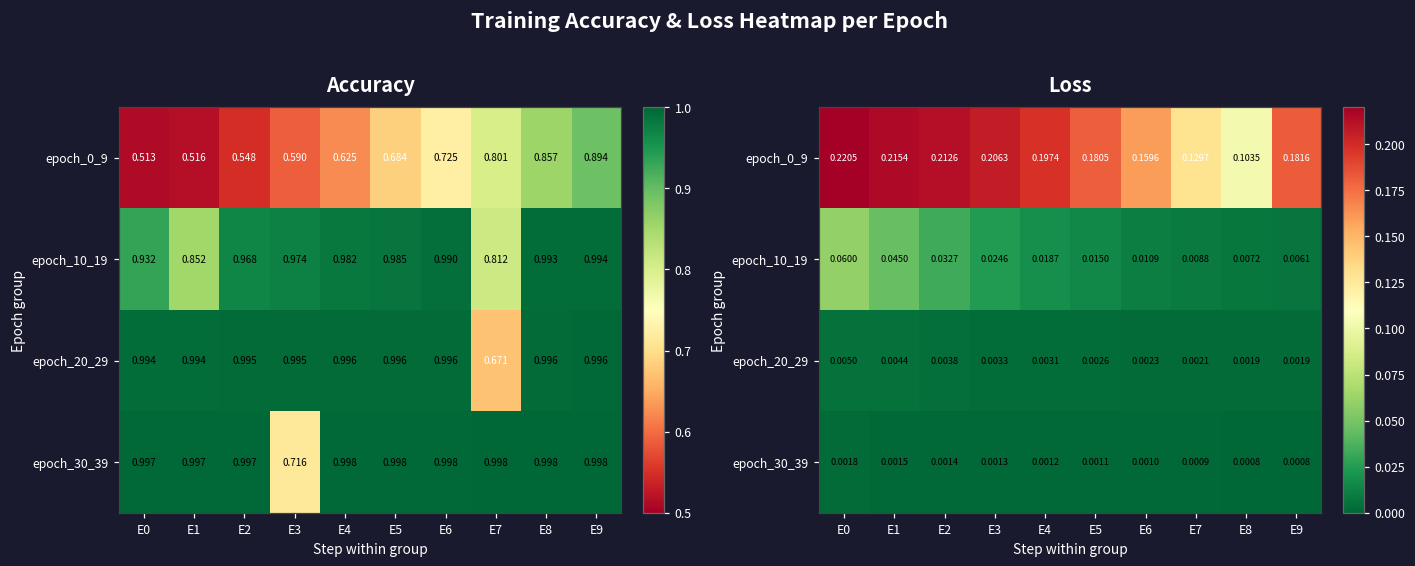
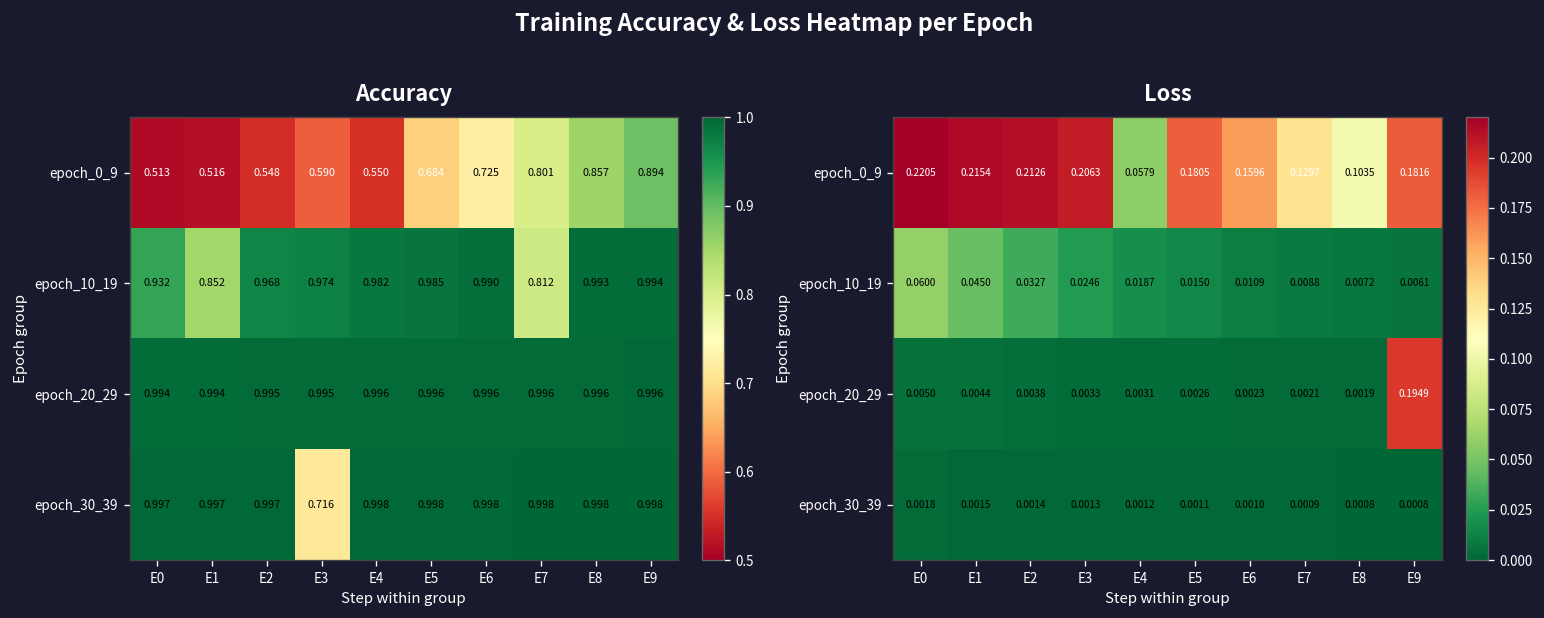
  {
    "Accuracy": {
      "epoch_0_9": {
        "E0": 0.513,
        "E1": 0.516,
        "E2": 0.548,
        "E3": 0.590,
-       "E4": 0.625,
+       "E4": 0.550,
        "E5": 0.684,
        "E6": 0.725,
        "E7": 0.801,
        "E8": 0.857,
        "E9": 0.894
      },
      "epoch_10_19": {
        "E0": 0.932,
        "E1": 0.852,
        "E2": 0.968,
        "E3": 0.974,
        "E4": 0.982,
        "E5": 0.985,
        "E6": 0.990,
        "E7": 0.812,
        "E8": 0.993,
        "E9": 0.994
      },
      "epoch_20_29": {
        "E0": 0.994,
        "E1": 0.994,
        "E2": 0.995,
        "E3": 0.995,
        "E4": 0.996,
        "E5": 0.996,
        "E6": 0.996,
-       "E7": 0.671,
+       "E7": 0.996,
        "E8": 0.996,
        "E9": 0.996
      },
      "epoch_30_39": {
        "E0": 0.997,
        "E1": 0.997,
        "E2": 0.997,
        "E3": 0.716,
        "E4": 0.998,
        "E5": 0.998,
        "E6": 0.998,
        "E7": 0.998,
        "E8": 0.998,
        "E9": 0.998
      }
    },
    "Loss": {
      "epoch_0_9": {
        "E0": 0.2205,
        "E1": 0.2154,
        "E2": 0.2126,
        "E3": 0.2063,
-       "E4": 0.1974,
+       "E4": 0.0579,
        "E5": 0.1805,
        "E6": 0.1596,
        "E7": 0.1297,
        "E8": 0.1035,
        "E9": 0.1816
      },
      "epoch_10_19": {
        "E0": 0.0600,
        "E1": 0.0450,
        "E2": 0.0327,
        "E3": 0.0246,
        "E4": 0.0187,
        "E5": 0.0150,
        "E6": 0.0109,
        "E7": 0.0088,
        "E8": 0.0072,
        "E9": 0.0061
      },
      "epoch_20_29": {
        "E0": 0.0050,
        "E1": 0.0044,
        "E2": 0.0038,
        "E3": 0.0033,
        "E4": 0.0031,
        "E5": 0.0026,
        "E6": 0.0023,
        "E7": 0.0021,
        "E8": 0.0019,
-       "E9": 0.0019
+       "E9": 0.1949
      },
      "epoch_30_39": {
        "E0": 0.0018,
        "E1": 0.0015,
        "E2": 0.0014,
        "E3": 0.0013,
        "E4": 0.0012,
        "E5": 0.0011,
        "E6": 0.0010,
        "E7": 0.0009,
        "E8": 0.0008,
        "E9": 0.0008
      }
    }
  }
